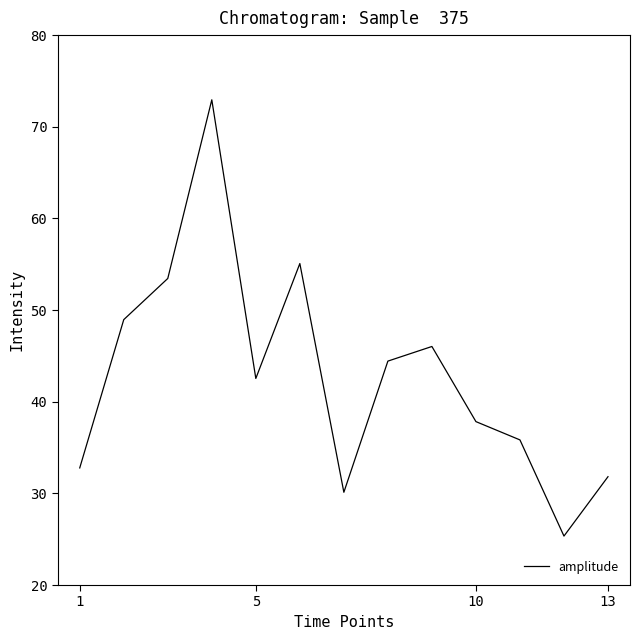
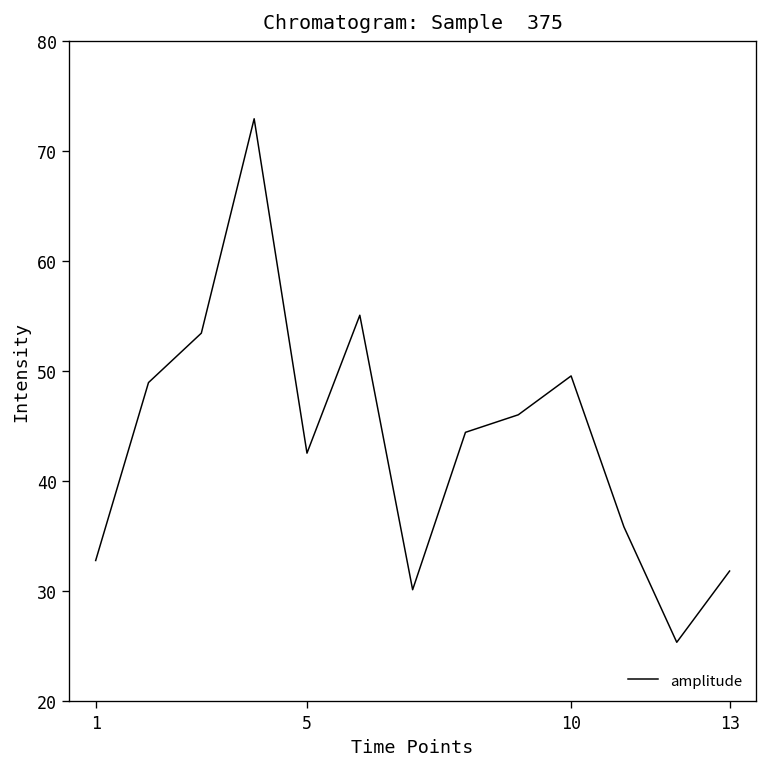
  {
    "1": 33,
    "5": 43,
-   "10": 38,
+   "10": 50,
    "13": 32
  }
